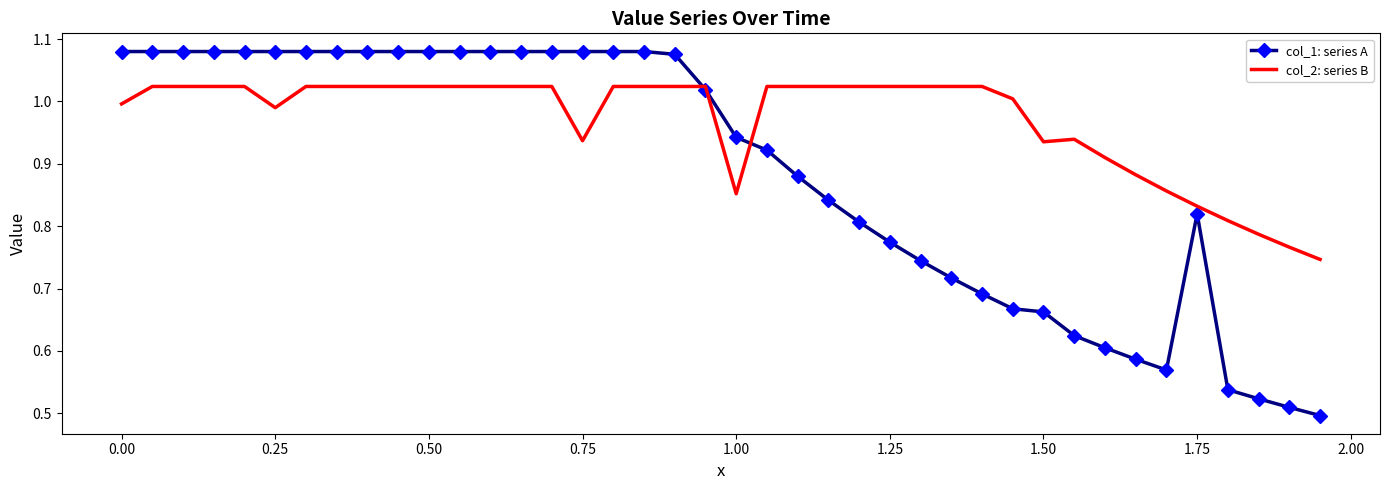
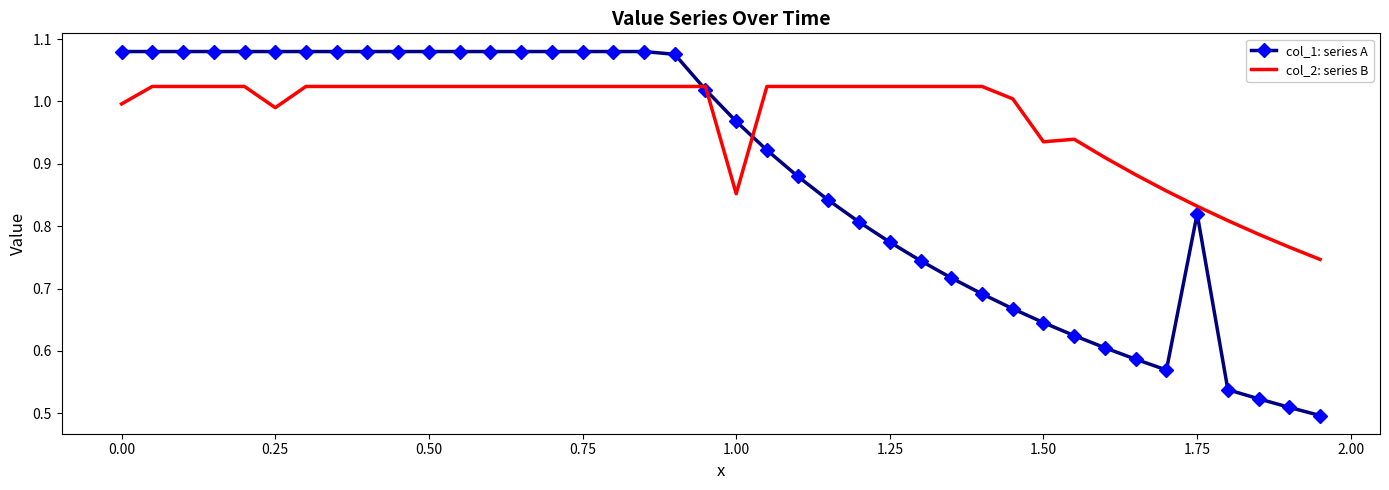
  {
    "col_1: series A": {
      "0.00": 1.08,
      "0.25": 1.08,
      "0.50": 1.08,
      "0.75": 1.08,
-     "1.00": 0.94,
+     "1.00": 0.97,
      "1.25": 0.77,
-     "1.50": 0.66,
+     "1.50": 0.65,
      "1.75": 0.82
    },
    "col_2: series B": {
      "0.00": 1.00,
      "0.25": 0.99,
      "0.50": 1.02,
-     "0.75": 0.94,
+     "0.75": 1.02,
      "1.00": 0.85,
      "1.25": 1.02,
      "1.50": 0.94,
      "1.75": 0.83
    }
  }
